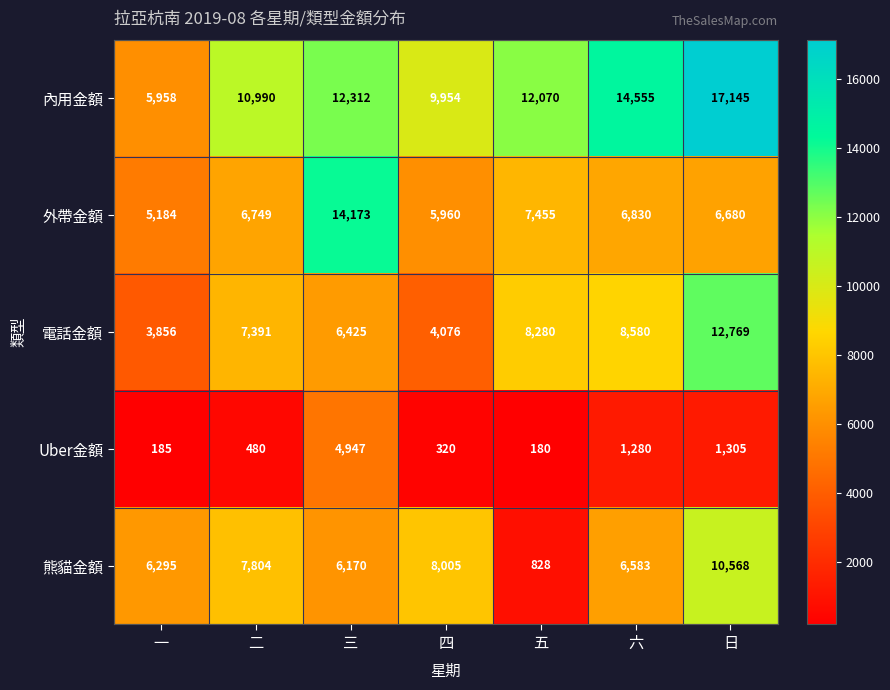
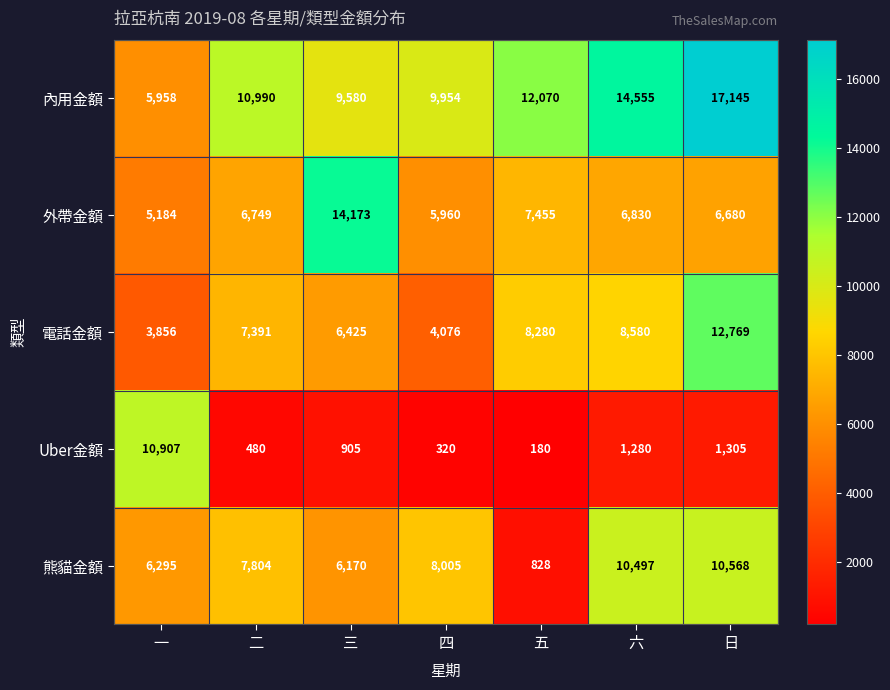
  {
    "內用金額": {
      "一": "5,958",
      "二": "10,990",
-     "三": "12,312",
+     "三": "9,580",
      "四": "9,954",
      "五": "12,070",
      "六": "14,555",
      "日": "17,145"
    },
    "外帶金額": {
      "一": "5,184",
      "二": "6,749",
      "三": "14,173",
      "四": "5,960",
      "五": "7,455",
      "六": "6,830",
      "日": "6,680"
    },
    "電話金額": {
      "一": "3,856",
      "二": "7,391",
      "三": "6,425",
      "四": "4,076",
      "五": "8,280",
      "六": "8,580",
      "日": "12,769"
    },
    "Uber金額": {
-     "一": "185",
+     "一": "10,907",
      "二": "480",
-     "三": "4,947",
+     "三": "905",
      "四": "320",
      "五": "180",
      "六": "1,280",
      "日": "1,305"
    },
    "熊貓金額": {
      "一": "6,295",
      "二": "7,804",
      "三": "6,170",
      "四": "8,005",
      "五": "828",
-     "六": "6,583",
+     "六": "10,497",
      "日": "10,568"
    }
  }
